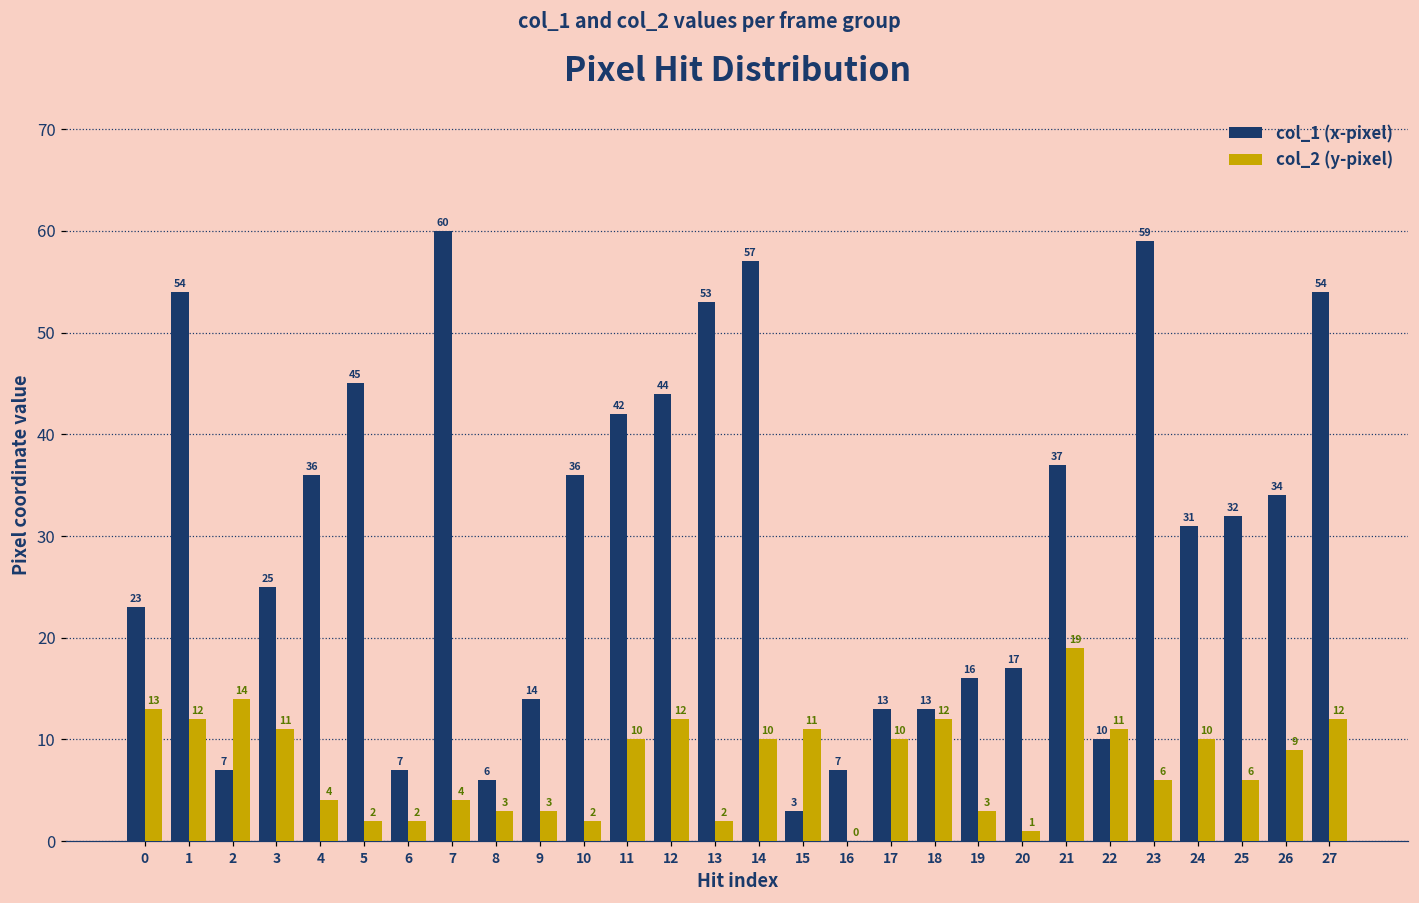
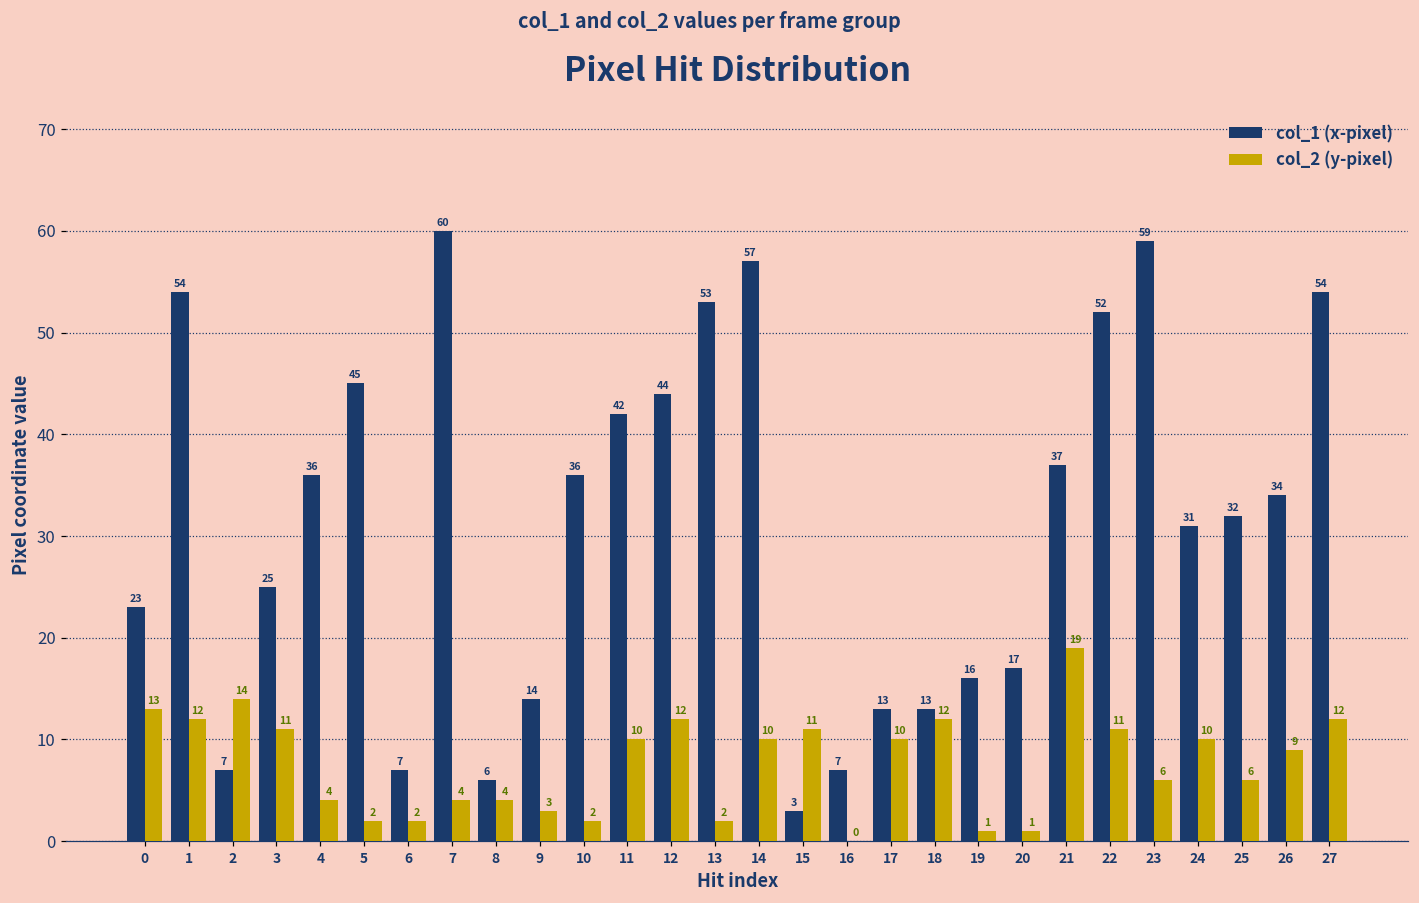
  {
    "col_1 (x-pixel)": {
      "0": 23,
      "1": 54,
      "2": 7,
      "3": 25,
      "4": 36,
      "5": 45,
      "6": 7,
      "7": 60,
      "8": 6,
      "9": 14,
      "10": 36,
      "11": 42,
      "12": 44,
      "13": 53,
      "14": 57,
      "15": 3,
      "16": 7,
      "17": 13,
      "18": 13,
      "19": 16,
      "20": 17,
      "21": 37,
-     "22": 10,
+     "22": 52,
      "23": 59,
      "24": 31,
      "25": 32,
      "26": 34,
      "27": 54
    },
    "col_2 (y-pixel)": {
      "0": 13,
      "1": 12,
      "2": 14,
      "3": 11,
      "4": 4,
      "5": 2,
      "6": 2,
      "7": 4,
-     "8": 3,
+     "8": 4,
      "9": 3,
      "10": 2,
      "11": 10,
      "12": 12,
      "13": 2,
      "14": 10,
      "15": 11,
      "16": 0,
      "17": 10,
      "18": 12,
-     "19": 3,
+     "19": 1,
      "20": 1,
      "21": 19,
      "22": 11,
      "23": 6,
      "24": 10,
      "25": 6,
      "26": 9,
      "27": 12
    }
  }
